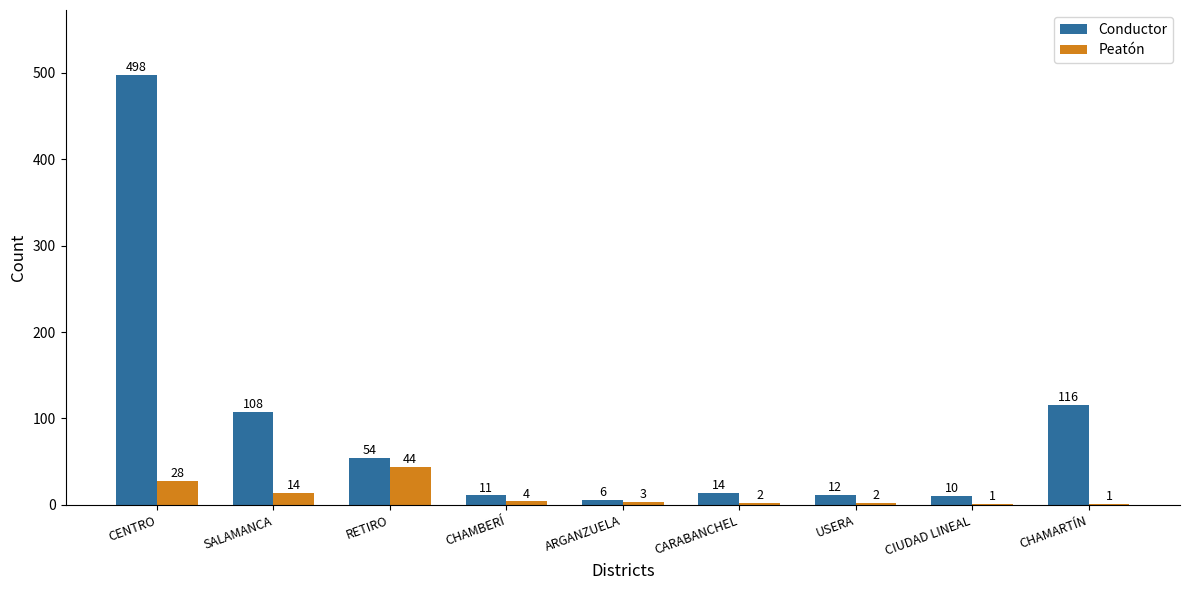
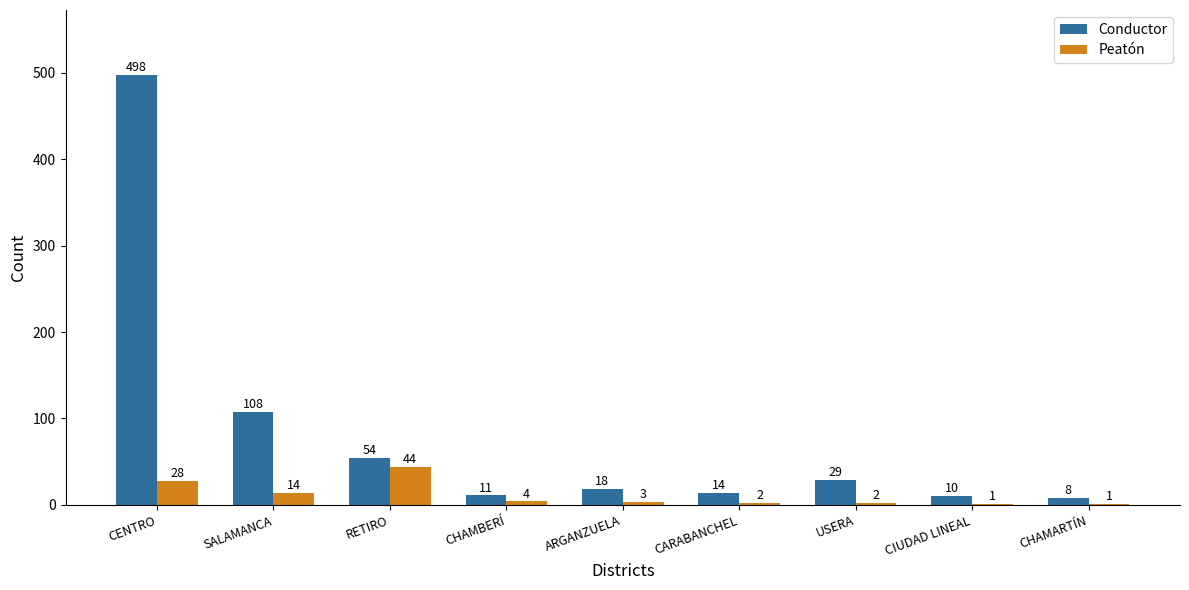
  {
    "Conductor": {
      "CENTRO": 498,
      "SALAMANCA": 108,
      "RETIRO": 54,
      "CHAMBERÍ": 11,
-     "ARGANZUELA": 6,
+     "ARGANZUELA": 18,
      "CARABANCHEL": 14,
-     "USERA": 12,
+     "USERA": 29,
      "CIUDAD LINEAL": 10,
-     "CHAMARTÍN": 116
+     "CHAMARTÍN": 8
    },
    "Peatón": {
      "CENTRO": 28,
      "SALAMANCA": 14,
      "RETIRO": 44,
      "CHAMBERÍ": 4,
      "ARGANZUELA": 3,
      "CARABANCHEL": 2,
      "USERA": 2,
      "CIUDAD LINEAL": 1,
      "CHAMARTÍN": 1
    }
  }
